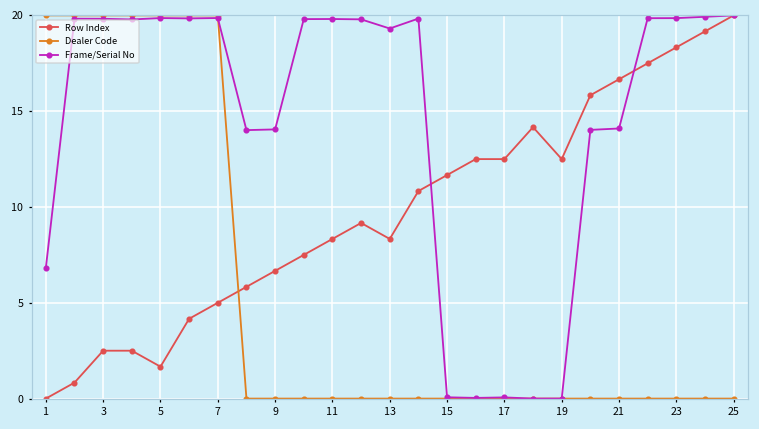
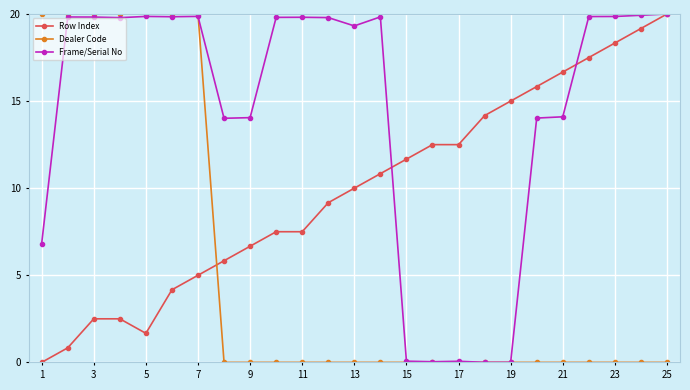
  {
    "Row Index": {
      "1": 0.0,
      "3": 2.5,
      "5": 1.7,
      "7": 5.0,
      "9": 6.7,
-     "11": 8.3,
-     "13": 8.3,
+     "11": 7.5,
+     "13": 10.0,
      "15": 11.7,
      "17": 12.5,
-     "19": 12.5,
+     "19": 15.0,
      "21": 16.7,
      "23": 18.3
    },
    "Dealer Code": {
      "1": 20.0,
      "3": 20.0,
      "9": 0.0,
      "11": 0.0,
      "13": 0.0,
      "21": 0.0,
      "23": 0.0,
      "25": 0.0
    },
    "Frame/Serial No": {
      "1": 6.8,
      "3": 19.8,
      "9": 14.0,
      "11": 19.8,
      "13": 19.3,
      "21": 14.1,
      "23": 19.9
    }
  }
